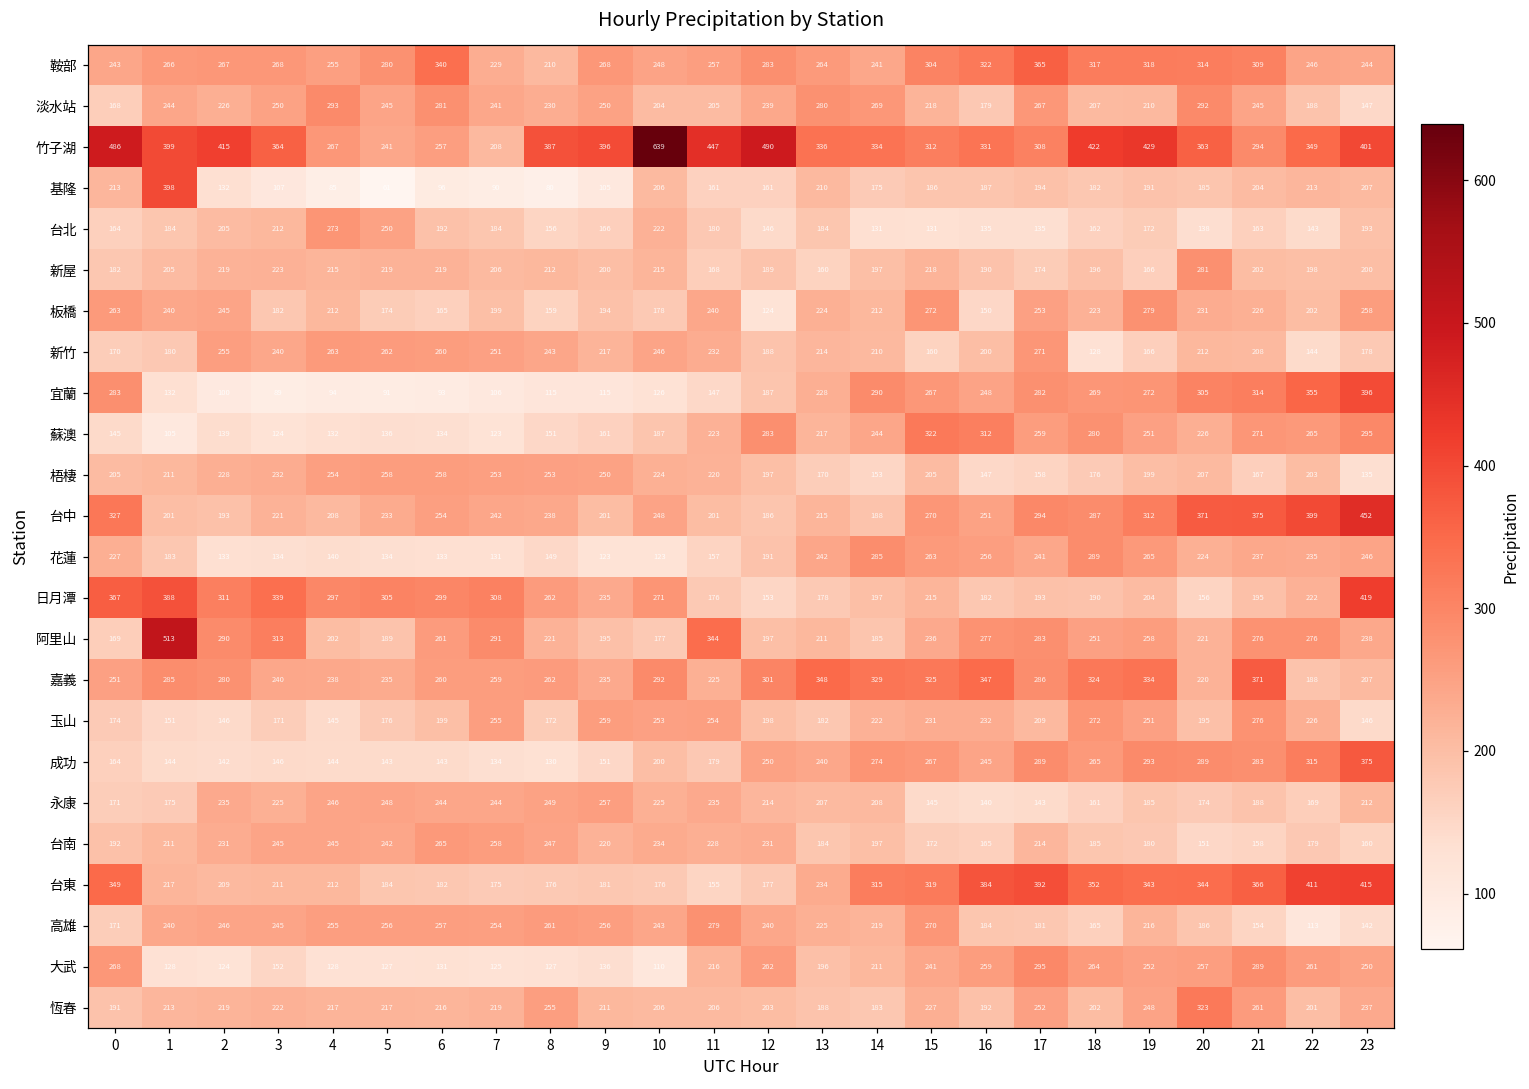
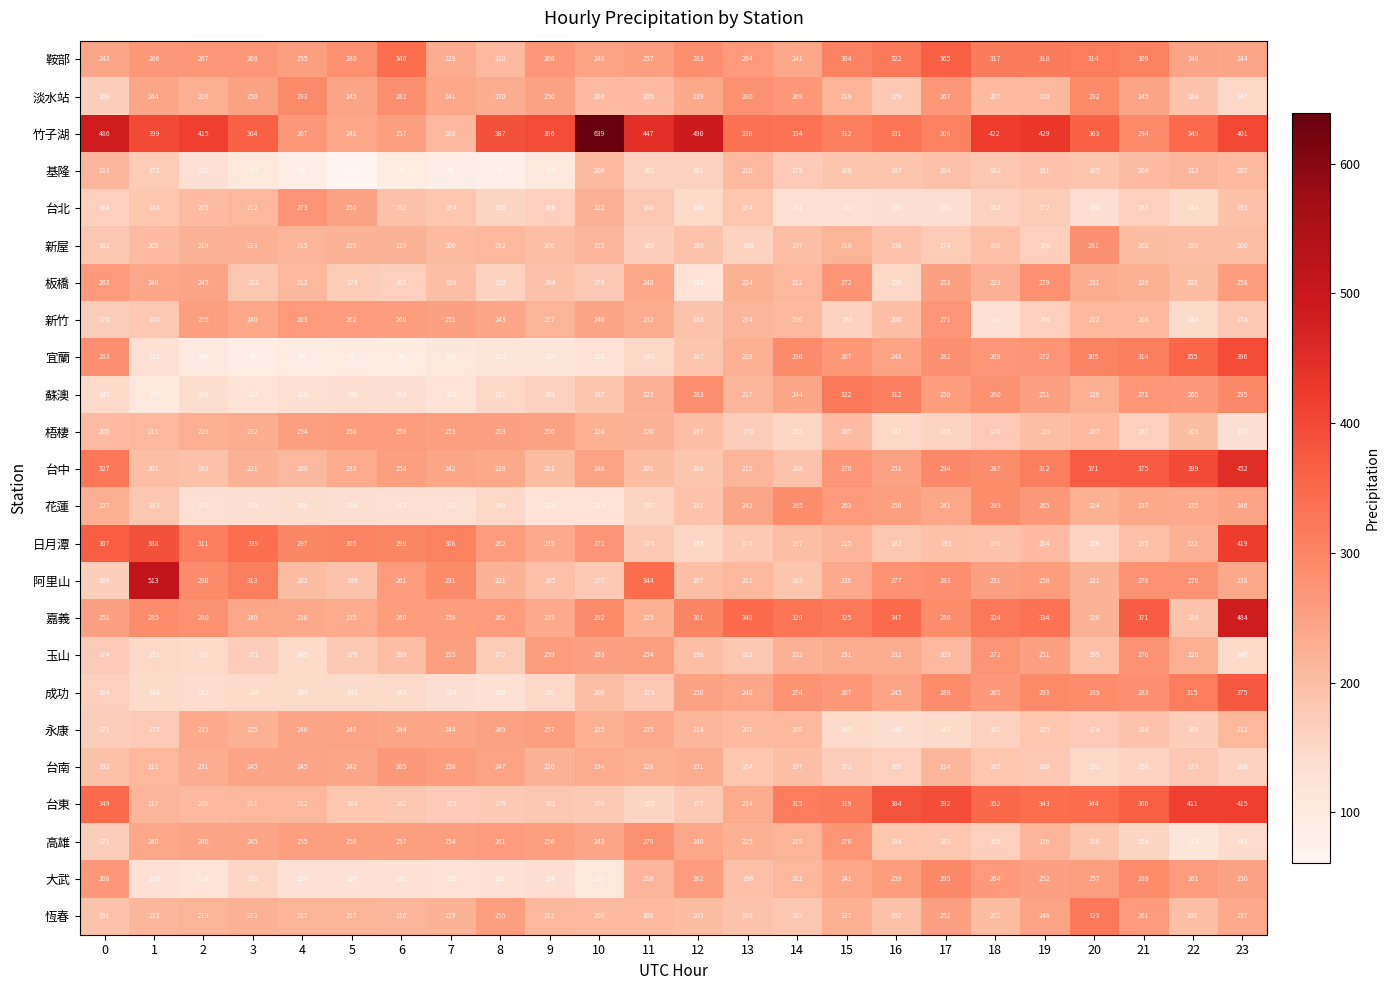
  {
    "基隆": {
      "0": 213,
-     "1": 398,
+     "1": 172,
      "10": 206,
      "11": 161,
      "12": 161,
      "13": 210,
      "14": 175,
      "15": 186,
      "16": 187,
      "17": 194,
      "18": 182,
      "19": 191,
      "20": 185,
      "21": 204,
      "22": 213,
      "23": 207
    },
    "嘉義": {
      "0": 251,
      "1": 285,
      "2": 280,
      "3": 240,
      "4": 238,
      "5": 235,
      "6": 260,
      "7": 259,
      "8": 262,
      "9": 235,
      "10": 292,
      "11": 225,
      "12": 301,
      "13": 348,
      "14": 329,
      "15": 325,
      "16": 347,
      "17": 286,
      "18": 324,
      "19": 334,
      "20": 220,
      "21": 371,
      "22": 188,
-     "23": 207
+     "23": 484
    }
  }
